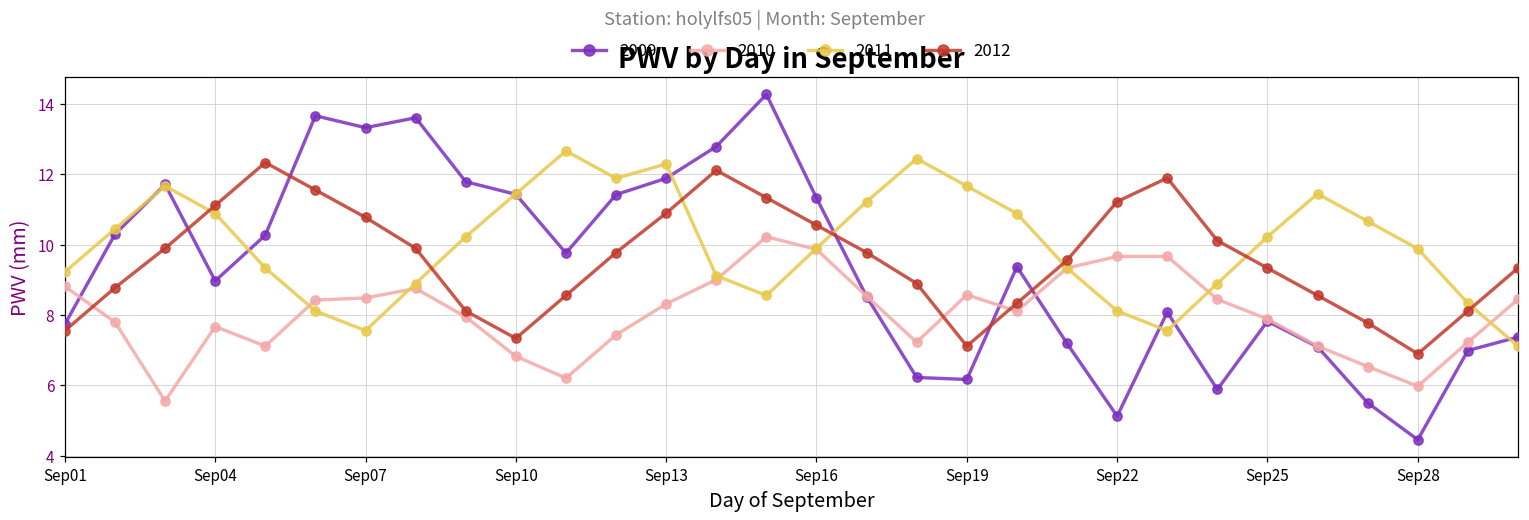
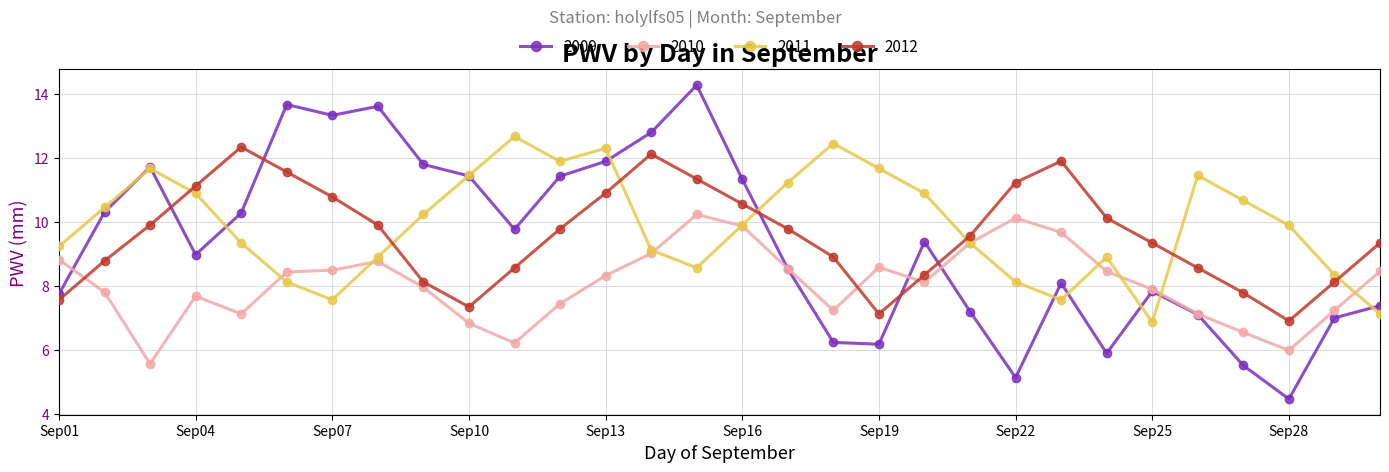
  {
    "2009": {
      "Sep01": 7.7,
      "Sep04": 9.0,
      "Sep07": 13.3,
      "Sep13": 11.9,
      "Sep16": 11.3,
      "Sep19": 6.2,
      "Sep22": 5.1,
      "Sep28": 4.5
    },
    "2010": {
      "Sep01": 8.8,
      "Sep04": 7.7,
      "Sep07": 8.5,
      "Sep10": 6.8,
      "Sep13": 8.3,
      "Sep19": 8.6,
-     "Sep22": 9.7,
+     "Sep22": 10.1,
      "Sep28": 6.0
    },
    "2011": {
      "Sep01": 9.2,
      "Sep04": 10.9,
      "Sep07": 7.6,
      "Sep13": 12.3,
      "Sep19": 11.7,
      "Sep22": 8.1,
-     "Sep25": 10.2,
+     "Sep25": 6.9,
      "Sep28": 9.9
    },
    "2012": {
      "Sep01": 7.6,
      "Sep04": 11.1,
      "Sep07": 10.8,
      "Sep10": 7.3,
      "Sep13": 10.9,
      "Sep16": 10.6,
      "Sep19": 7.1,
      "Sep22": 11.2,
      "Sep25": 9.3,
      "Sep28": 6.9
    }
  }
